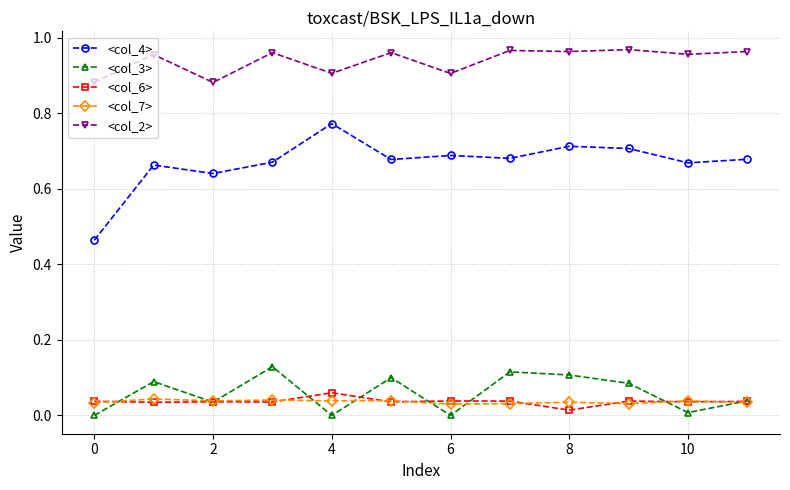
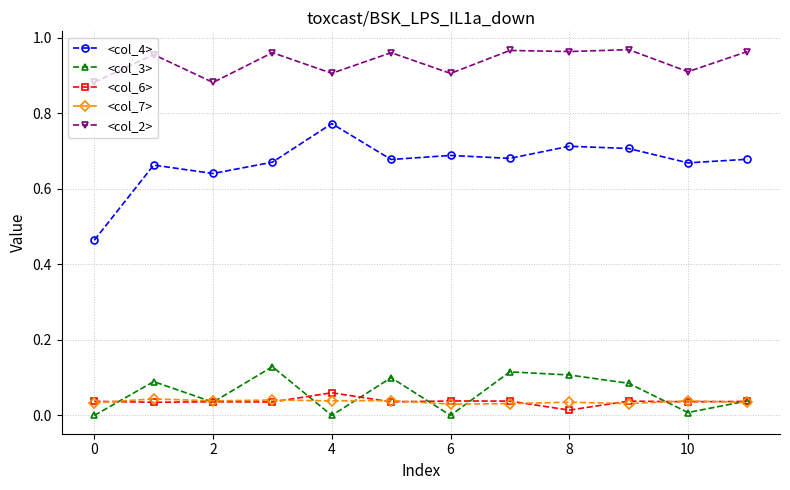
  {
    "<col_4>": {
      "0": 0.46,
      "2": 0.64,
      "4": 0.77,
      "6": 0.69,
      "8": 0.71,
      "10": 0.67
    },
    "<col_3>": {
      "0": 0.00,
      "4": 0.00,
      "6": 0.00,
      "8": 0.11,
      "10": 0.01
    },
    "<col_6>": {
      "4": 0.06,
      "6": 0.04,
      "8": 0.01
    },
    "<col_7>": {
      "4": 0.04,
      "6": 0.03,
      "8": 0.03
    },
    "<col_2>": {
      "2": 0.88,
      "4": 0.91,
      "6": 0.91,
      "8": 0.96,
-     "10": 0.96
+     "10": 0.91
    }
  }
